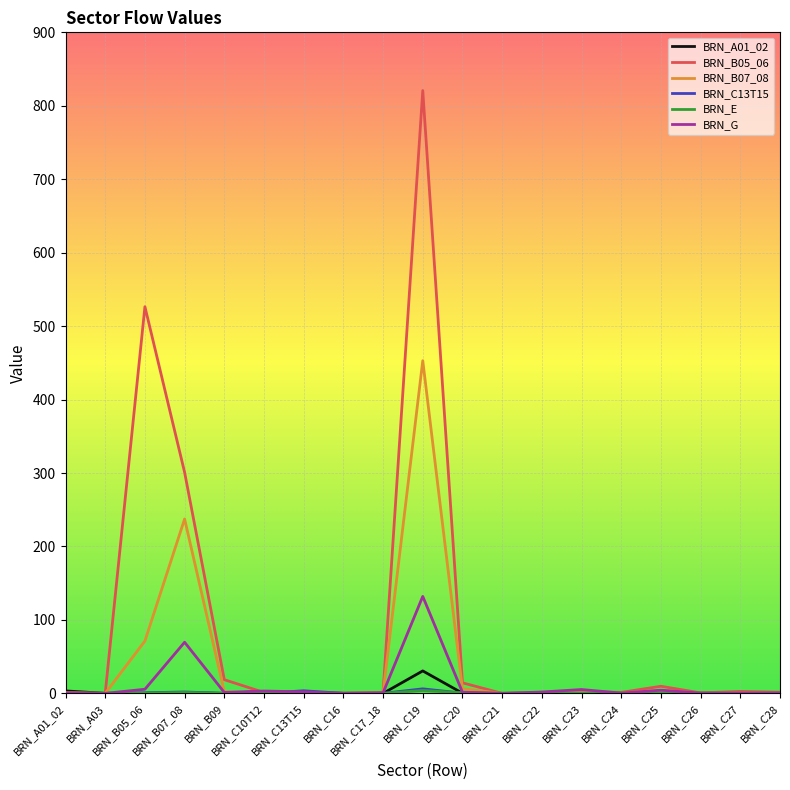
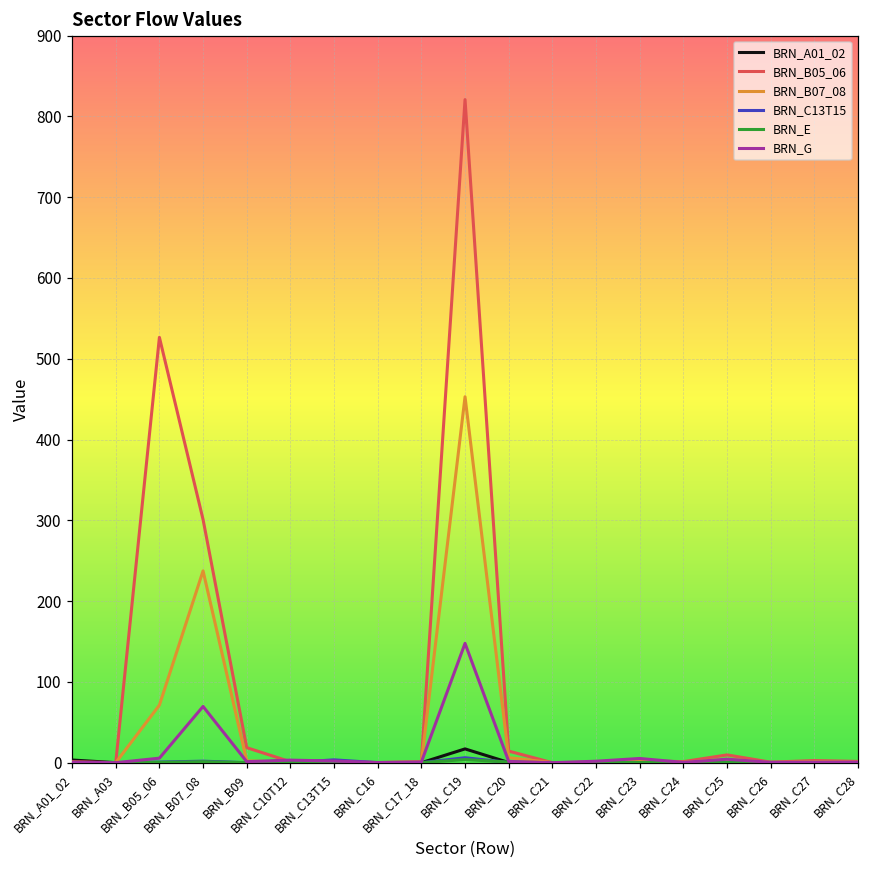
  {
    "BRN_A01_02": {
-     "BRN_C19": 30
+     "BRN_C19": 20
    },
    "BRN_B05_06": {
      "BRN_B05_06": 530,
      "BRN_B07_08": 300,
      "BRN_B09": 20,
      "BRN_C19": 820,
      "BRN_C20": 10,
      "BRN_C25": 10
    },
    "BRN_B07_08": {
      "BRN_B05_06": 70,
      "BRN_B07_08": 240,
      "BRN_C19": 450,
      "BRN_C20": 10
    },
    "BRN_G": {
      "BRN_B05_06": 10,
      "BRN_B07_08": 70,
-     "BRN_C19": 130
+     "BRN_C19": 150
    }
  }
